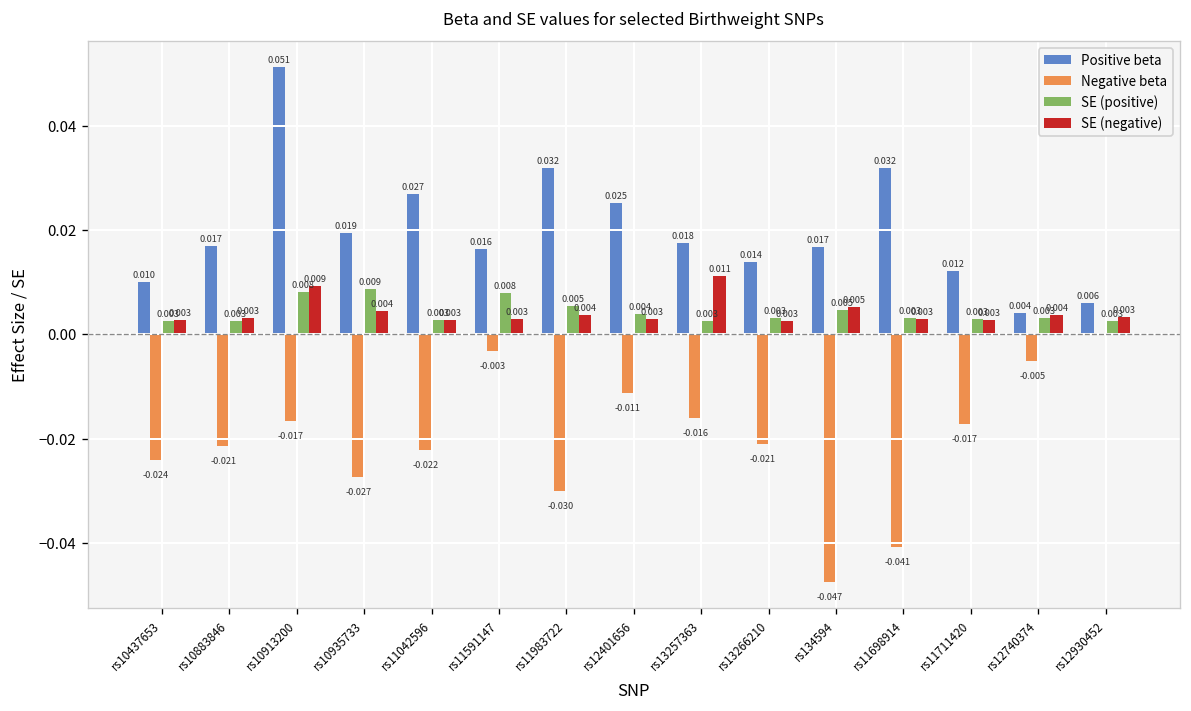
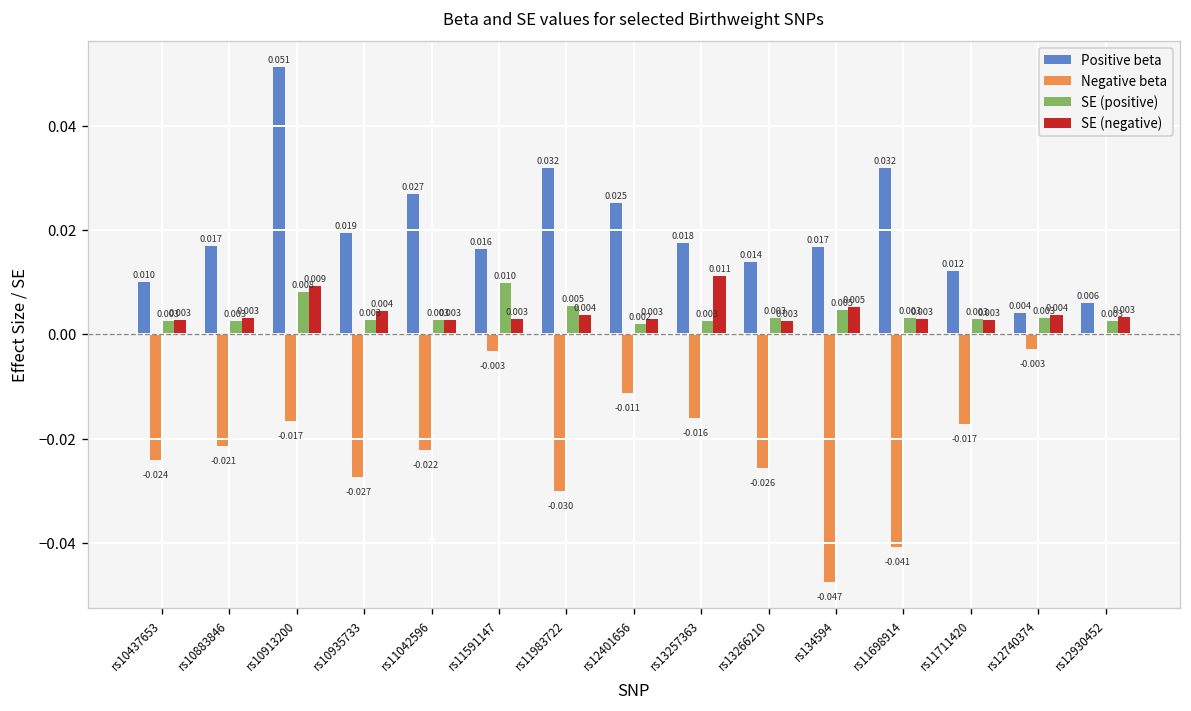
  {
    "Positive beta": {
      "rs10437653": 0.010,
      "rs10883846": 0.017,
      "rs10913200": 0.051,
      "rs10935733": 0.019,
      "rs11042596": 0.027,
      "rs11591147": 0.016,
      "rs11983722": 0.032,
      "rs12401656": 0.025,
      "rs13257363": 0.018,
      "rs13266210": 0.014,
      "rs134594": 0.017,
      "rs11698914": 0.032,
      "rs11711420": 0.012,
      "rs12740374": 0.004,
      "rs12930452": 0.006
    },
    "Negative beta": {
      "rs10437653": -0.024,
      "rs10883846": -0.021,
      "rs10913200": -0.017,
      "rs10935733": -0.027,
      "rs11042596": -0.022,
      "rs11591147": -0.003,
      "rs11983722": -0.030,
      "rs12401656": -0.011,
      "rs13257363": -0.016,
-     "rs13266210": -0.021,
+     "rs13266210": -0.026,
      "rs134594": -0.047,
      "rs11698914": -0.041,
      "rs11711420": -0.017,
-     "rs12740374": -0.005
+     "rs12740374": -0.003
    },
    "SE (positive)": {
-     "rs10935733": 0.009,
-     "rs11591147": 0.008,
+     "rs10935733": 0.003,
+     "rs11591147": 0.010,
      "rs11983722": 0.005,
-     "rs12401656": 0.004,
+     "rs12401656": 0.002,
      "rs13257363": 0.003
    },
    "SE (negative)": {
      "rs10935733": 0.004,
      "rs11591147": 0.003,
      "rs11983722": 0.004,
      "rs13257363": 0.011
    }
  }
